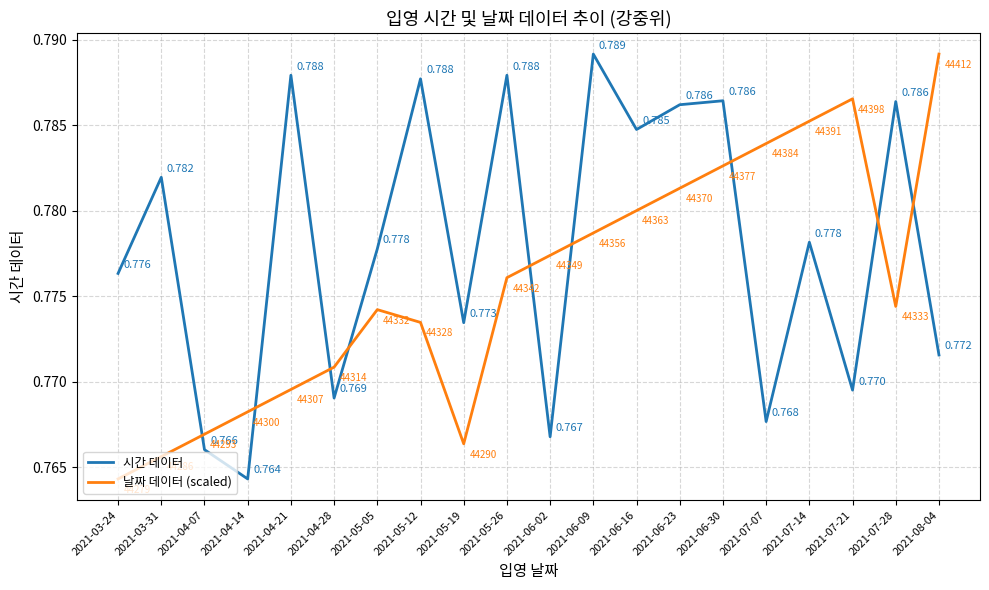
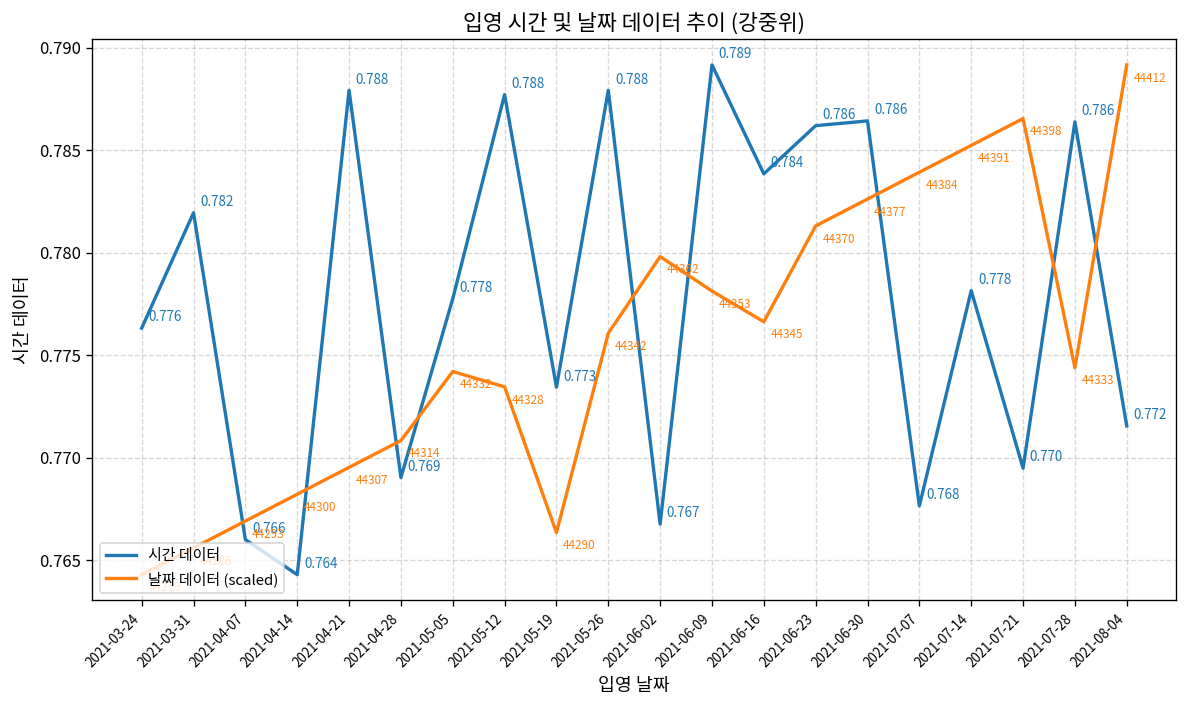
  {
    "시간 데이터": {
      "2021-03-24": 0.776,
      "2021-03-31": 0.782,
      "2021-04-14": 0.764,
      "2021-04-21": 0.788,
      "2021-04-28": 0.769,
      "2021-05-05": 0.778,
      "2021-05-12": 0.788,
      "2021-05-19": 0.773,
      "2021-05-26": 0.788,
      "2021-06-02": 0.767,
      "2021-06-09": 0.789,
-     "2021-06-16": 0.785,
+     "2021-06-16": 0.784,
      "2021-06-23": 0.786,
      "2021-06-30": 0.786,
      "2021-07-07": 0.768,
      "2021-07-14": 0.778,
      "2021-07-21": 0.770,
      "2021-07-28": 0.786,
      "2021-08-04": 0.772
    },
    "날짜 데이터 (scaled)": {
-     "2021-06-02": 44349,
-     "2021-06-09": 44356,
-     "2021-06-16": 44363
+     "2021-06-02": 44362,
+     "2021-06-09": 44353,
+     "2021-06-16": 44345
    }
  }
